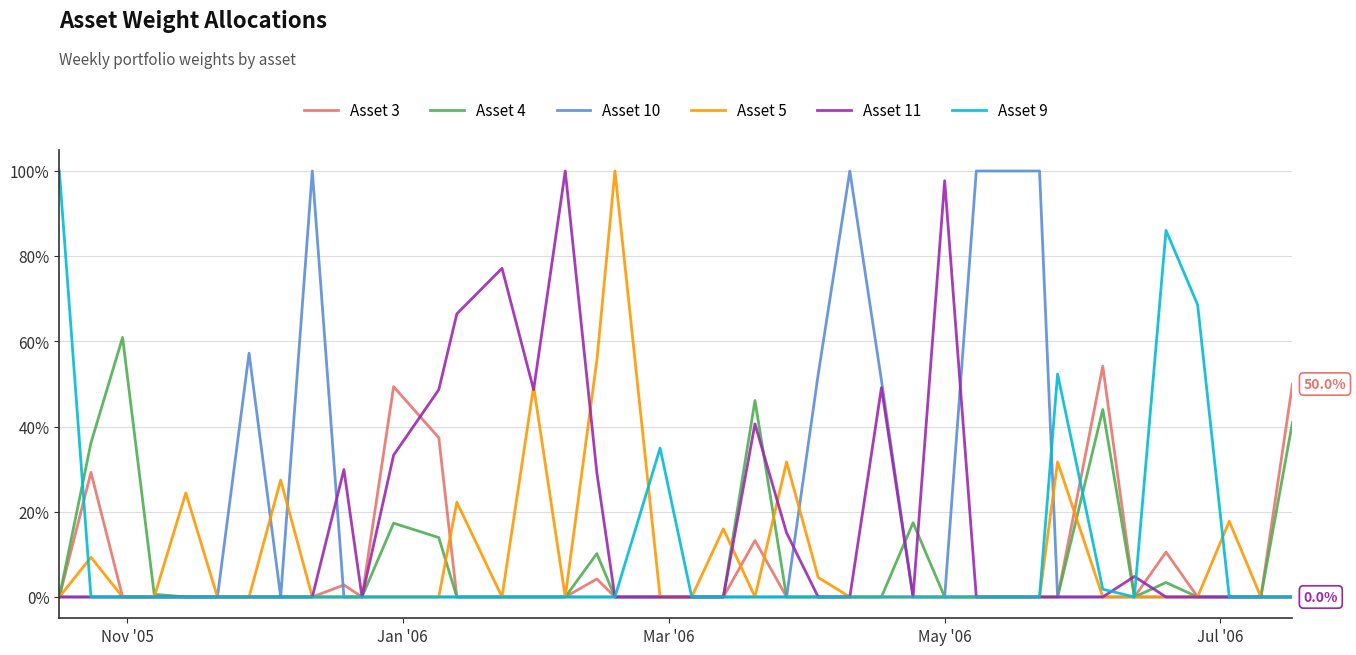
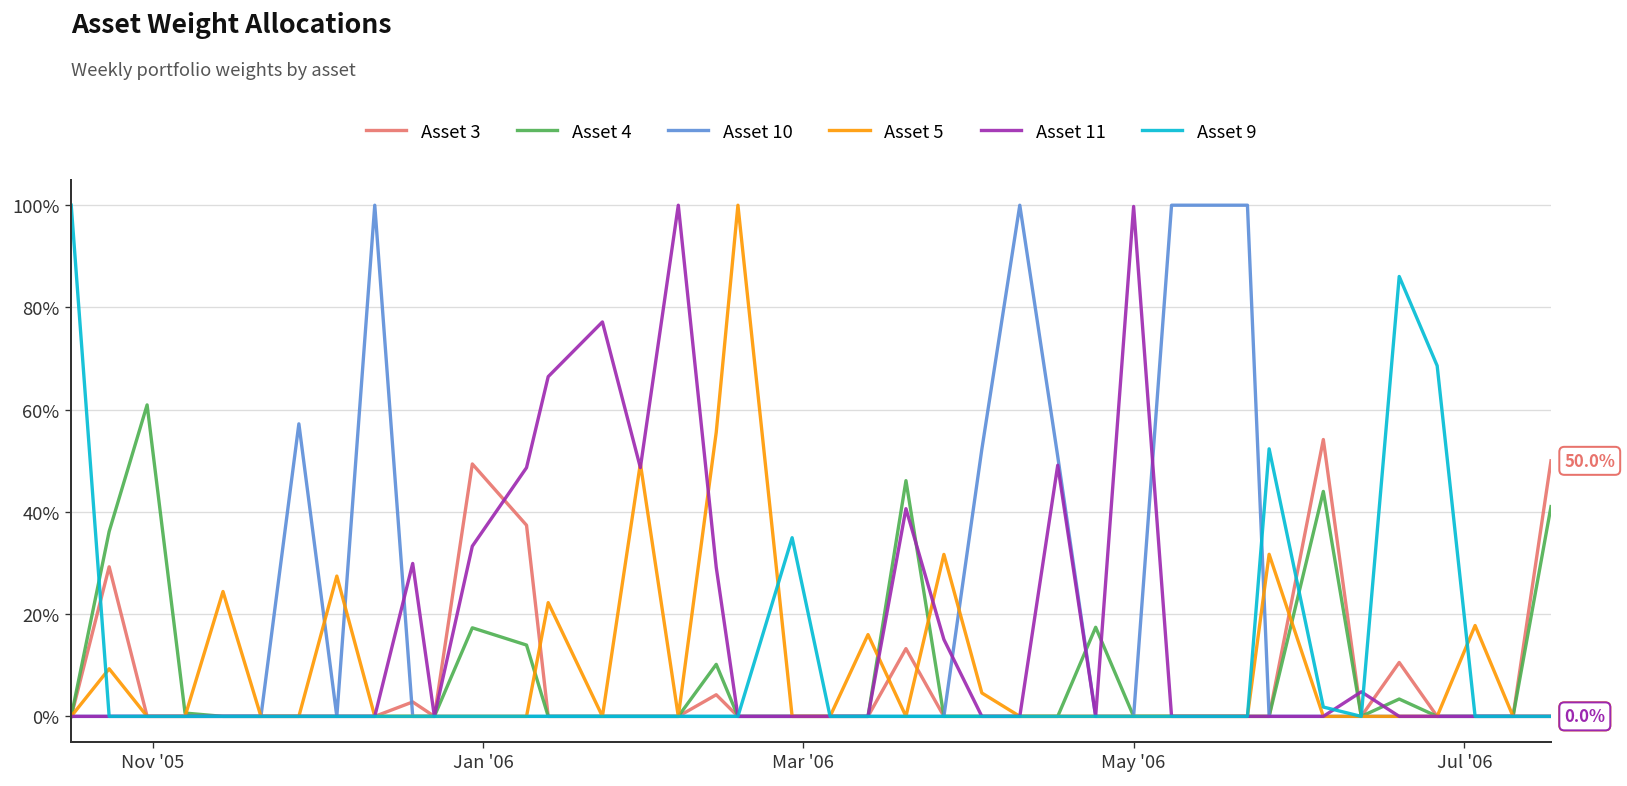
  {
    "Asset 11": {
-     "May '06": "98%"
+     "May '06": "100%"
    }
  }
